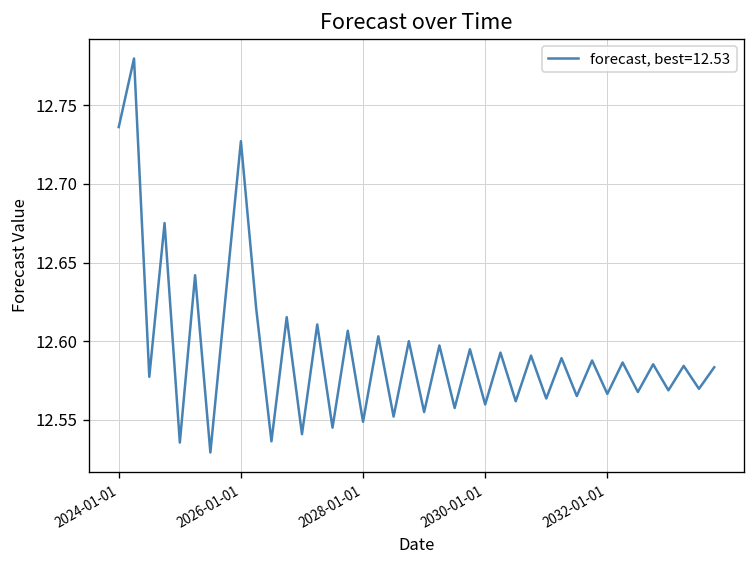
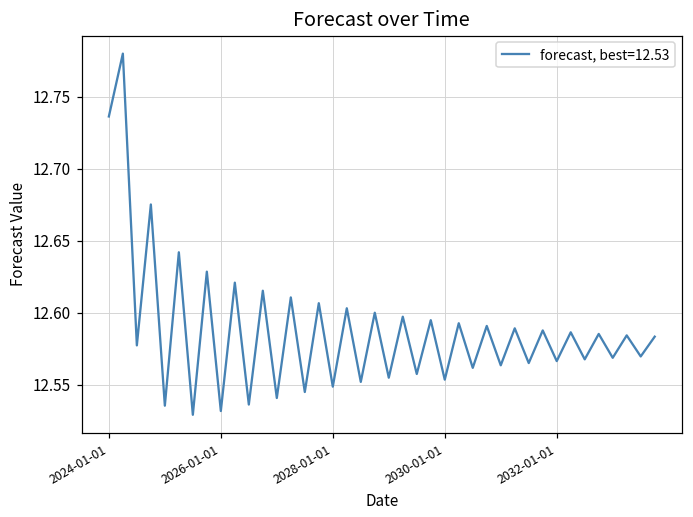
  {
    "2024-01-01": 12.736,
-   "2026-01-01": 12.727,
+   "2026-01-01": 12.532,
    "2028-01-01": 12.549,
-   "2030-01-01": 12.560,
+   "2030-01-01": 12.554,
    "2032-01-01": 12.566
  }
